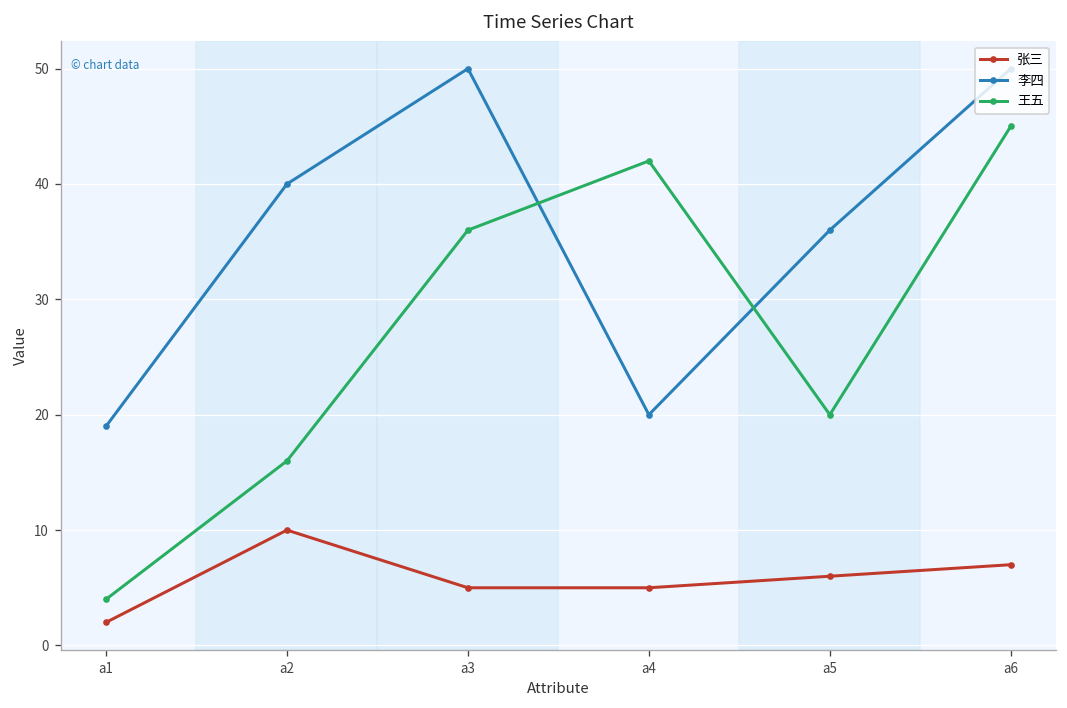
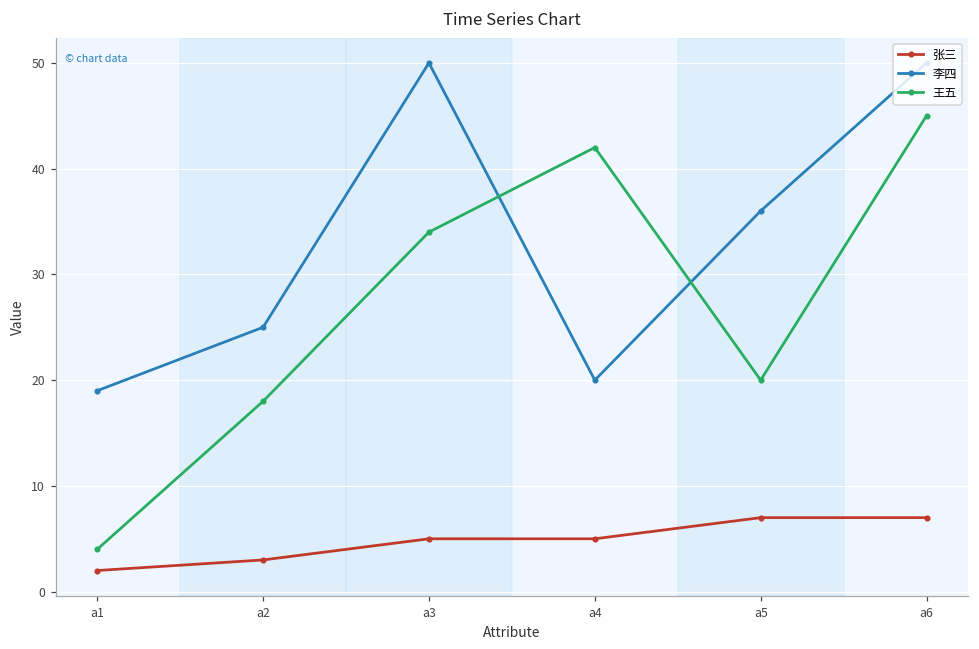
  {
    "张三": {
      "a1": 2,
-     "a2": 10,
+     "a2": 3,
      "a3": 5,
      "a4": 5,
-     "a5": 6,
+     "a5": 7,
      "a6": 7
    },
    "李四": {
      "a1": 19,
-     "a2": 40,
+     "a2": 25,
      "a3": 50,
      "a4": 20,
      "a5": 36
    },
    "王五": {
      "a1": 4,
-     "a2": 16,
-     "a3": 36,
+     "a2": 18,
+     "a3": 34,
      "a4": 42,
      "a5": 20,
      "a6": 45
    }
  }
